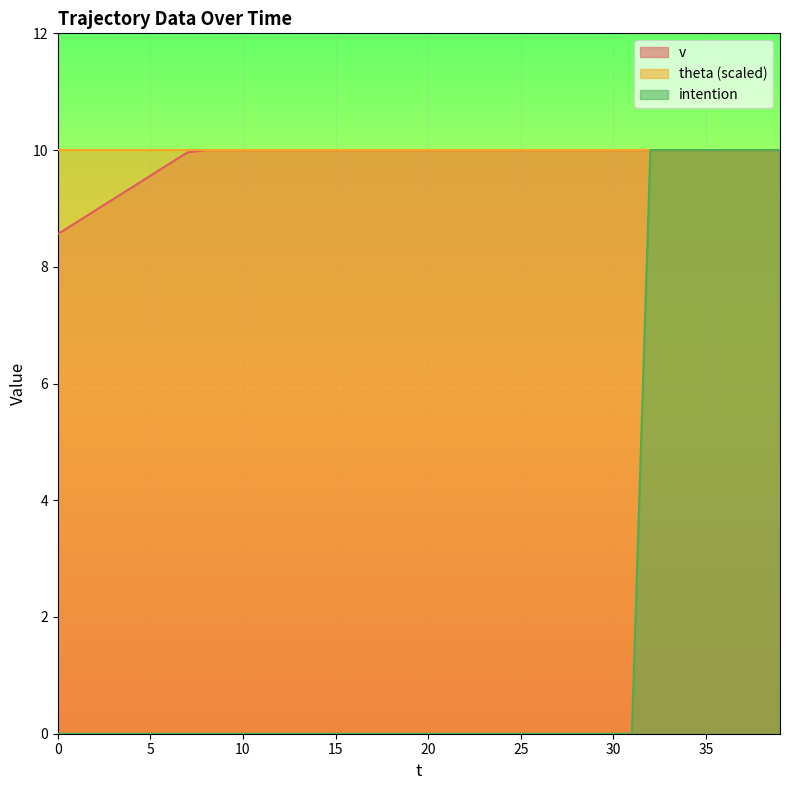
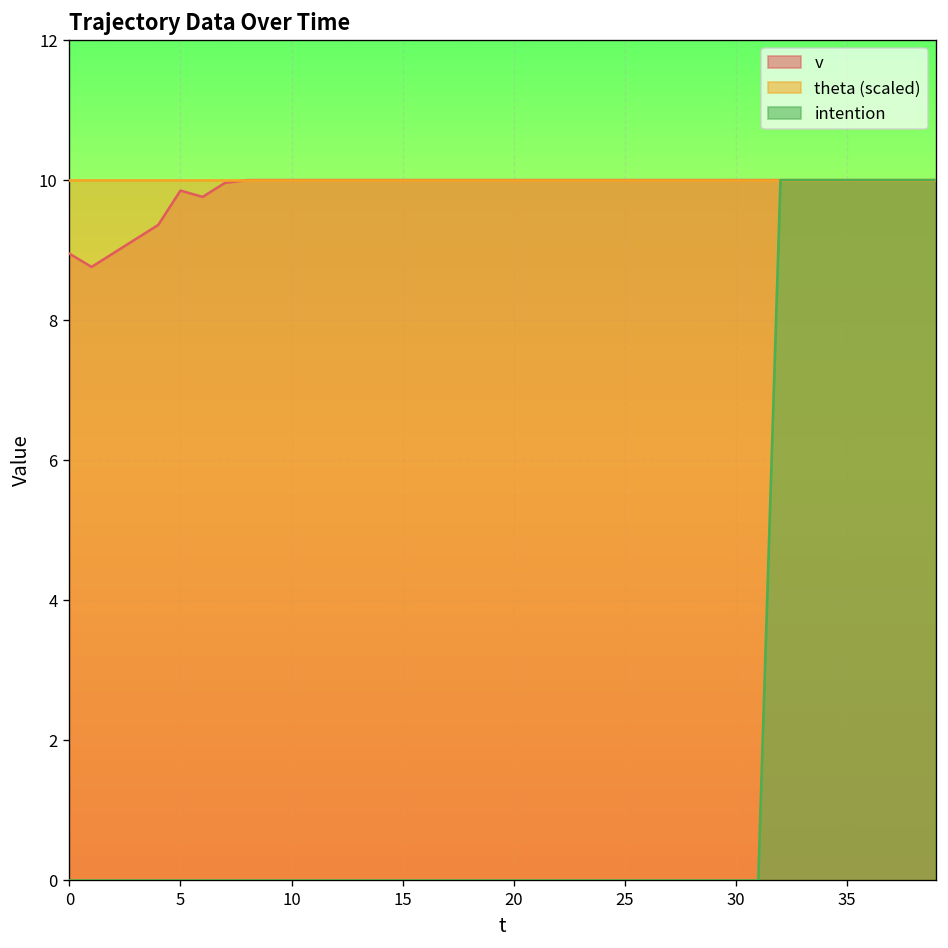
  {
    "v": {
-     "0": 8.6,
-     "5": 9.6
+     "0": 9.0,
+     "5": 9.9
    },
    "theta (scaled)": {
      "0": 10.0,
      "5": 10.0
    },
    "intention": {
      "0": 0.0,
      "5": 0.0,
      "10": 0.0,
      "15": 0.0,
      "20": 0.0,
      "25": 0.0,
      "30": 0.0
    }
  }
